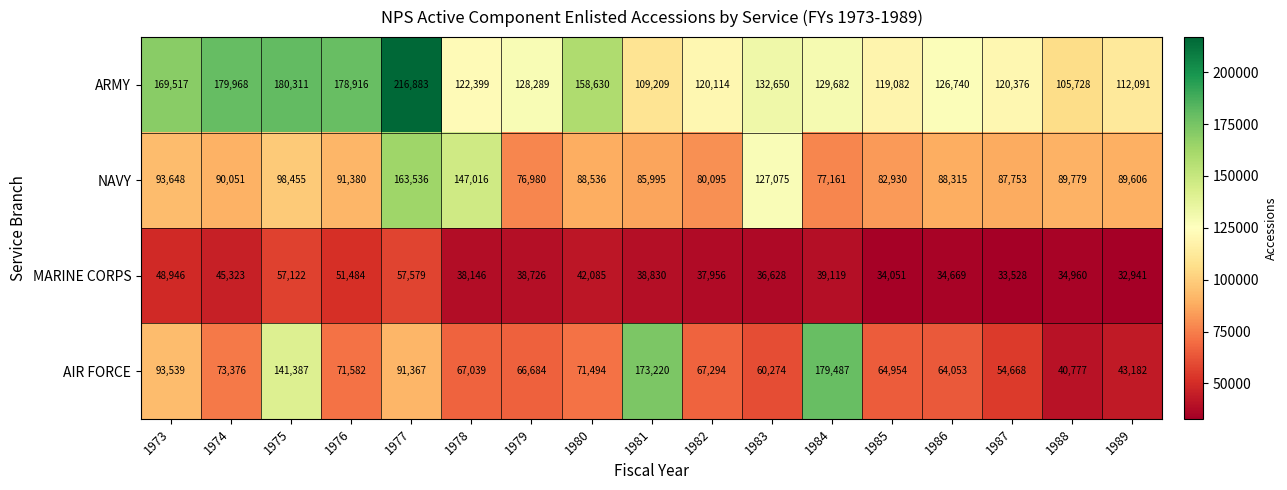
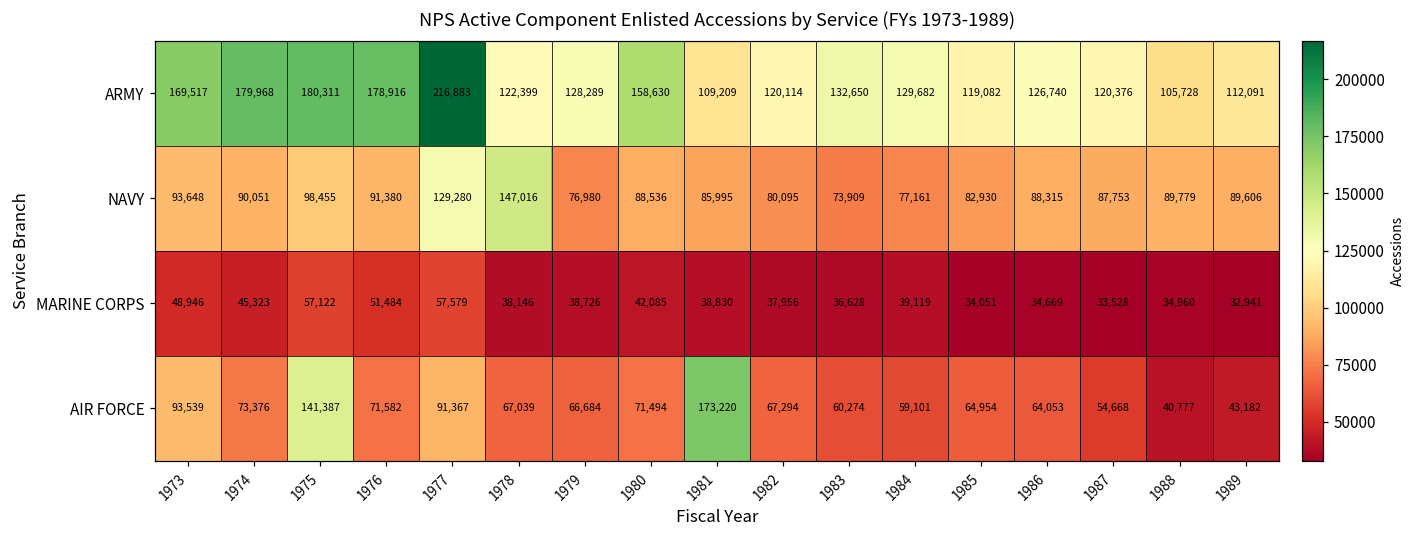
  {
    "ARMY": {
      "1973": "169,517",
      "1974": "179,968",
      "1975": "180,311",
      "1976": "178,916",
      "1977": "216,883",
      "1978": "122,399",
      "1979": "128,289",
      "1980": "158,630",
      "1981": "109,209",
      "1982": "120,114",
      "1983": "132,650",
      "1984": "129,682",
      "1985": "119,082",
      "1986": "126,740",
      "1987": "120,376",
      "1988": "105,728",
      "1989": "112,091"
    },
    "NAVY": {
      "1973": "93,648",
      "1974": "90,051",
      "1975": "98,455",
      "1976": "91,380",
-     "1977": "163,536",
+     "1977": "129,280",
      "1978": "147,016",
      "1979": "76,980",
      "1980": "88,536",
      "1981": "85,995",
      "1982": "80,095",
-     "1983": "127,075",
+     "1983": "73,909",
      "1984": "77,161",
      "1985": "82,930",
      "1986": "88,315",
      "1987": "87,753",
      "1988": "89,779",
      "1989": "89,606"
    },
    "MARINE CORPS": {
      "1973": "48,946",
      "1974": "45,323",
      "1975": "57,122",
      "1976": "51,484",
      "1977": "57,579",
      "1978": "38,146",
      "1979": "38,726",
      "1980": "42,085",
      "1981": "38,830",
      "1982": "37,956",
      "1983": "36,628",
      "1984": "39,119",
      "1985": "34,051",
      "1986": "34,669",
      "1987": "33,528",
      "1988": "34,960",
      "1989": "32,941"
    },
    "AIR FORCE": {
      "1973": "93,539",
      "1974": "73,376",
      "1975": "141,387",
      "1976": "71,582",
      "1977": "91,367",
      "1978": "67,039",
      "1979": "66,684",
      "1980": "71,494",
      "1981": "173,220",
      "1982": "67,294",
      "1983": "60,274",
-     "1984": "179,487",
+     "1984": "59,101",
      "1985": "64,954",
      "1986": "64,053",
      "1987": "54,668",
      "1988": "40,777",
      "1989": "43,182"
    }
  }
